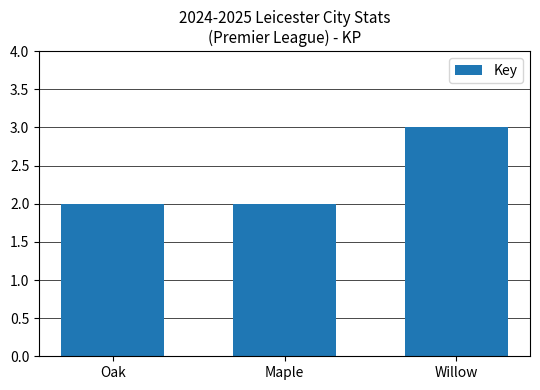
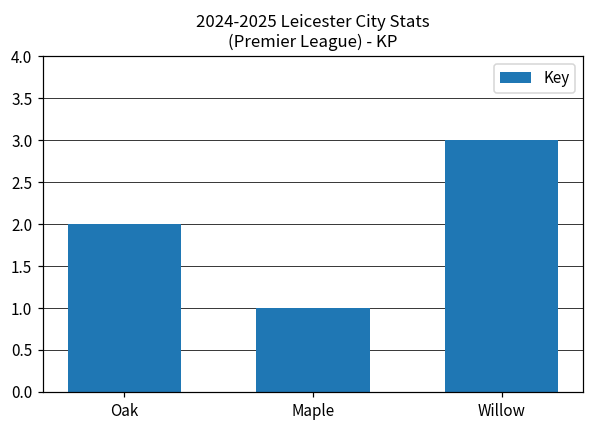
  {
    "Oak": 2,
-   "Maple": 2,
+   "Maple": 1,
    "Willow": 3
  }
